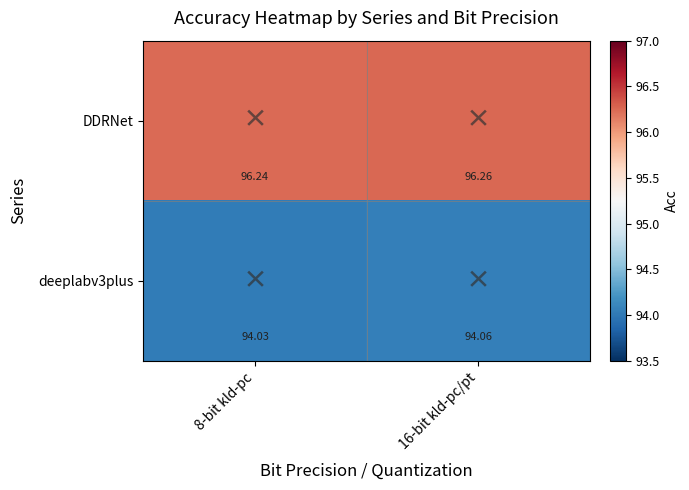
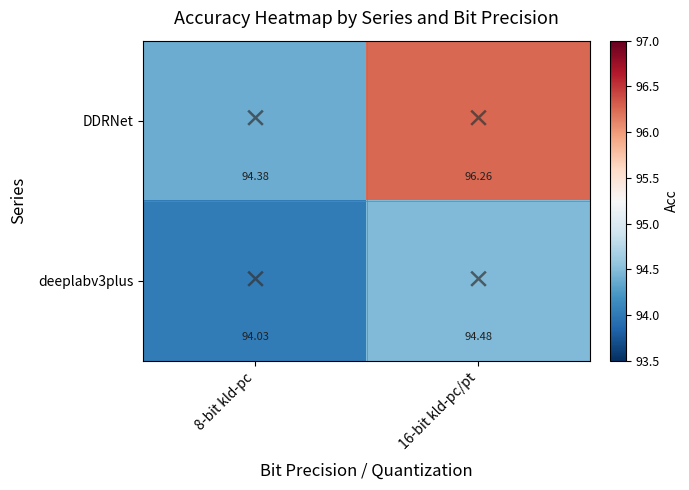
  {
    "DDRNet": {
-     "8-bit kld-pc": 96.24
+     "8-bit kld-pc": 94.38
    },
    "deeplabv3plus": {
-     "16-bit kld-pc/pt": 94.06
+     "16-bit kld-pc/pt": 94.48
    }
  }
